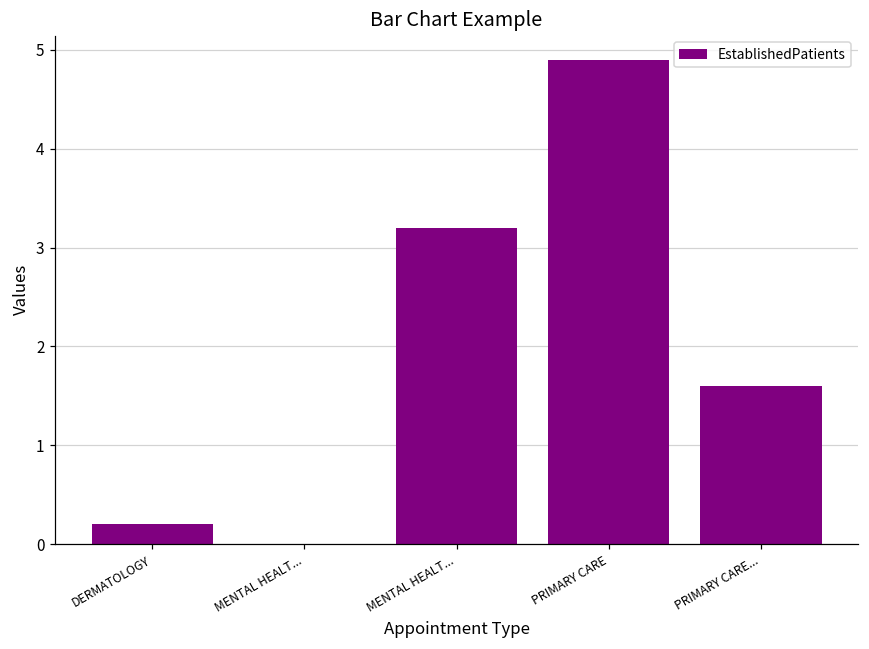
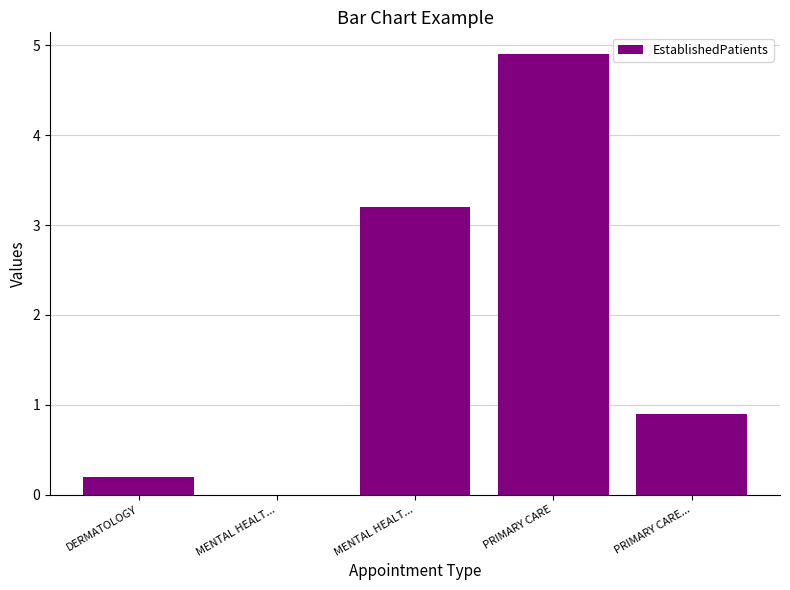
  {
    "DERMATOLOGY": 0.2,
    "PRIMARY CARE": 4.9,
-   "PRIMARY CARE...": 1.6
+   "PRIMARY CARE...": 0.9
  }
